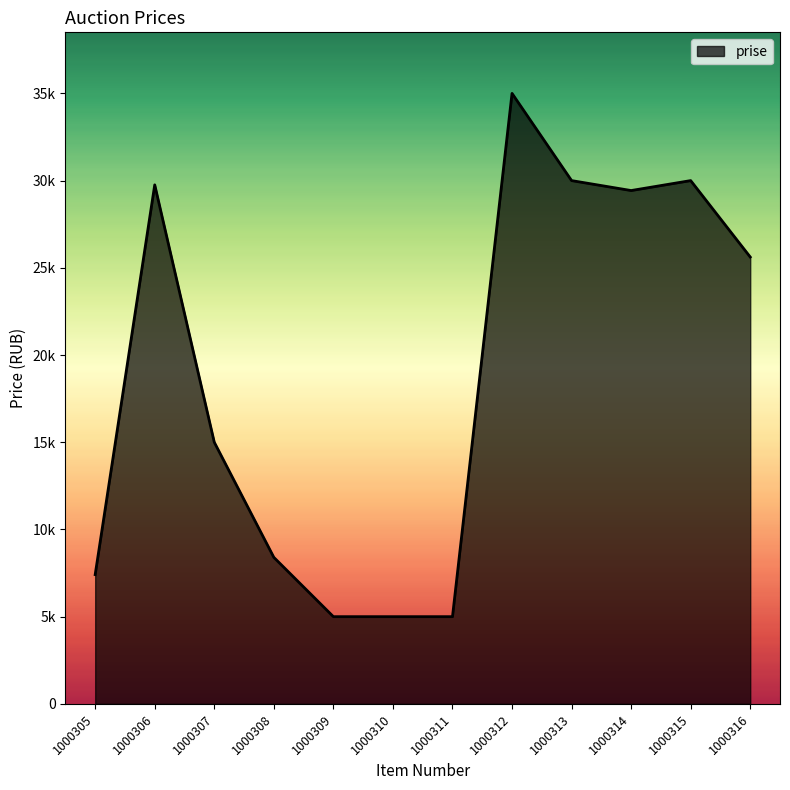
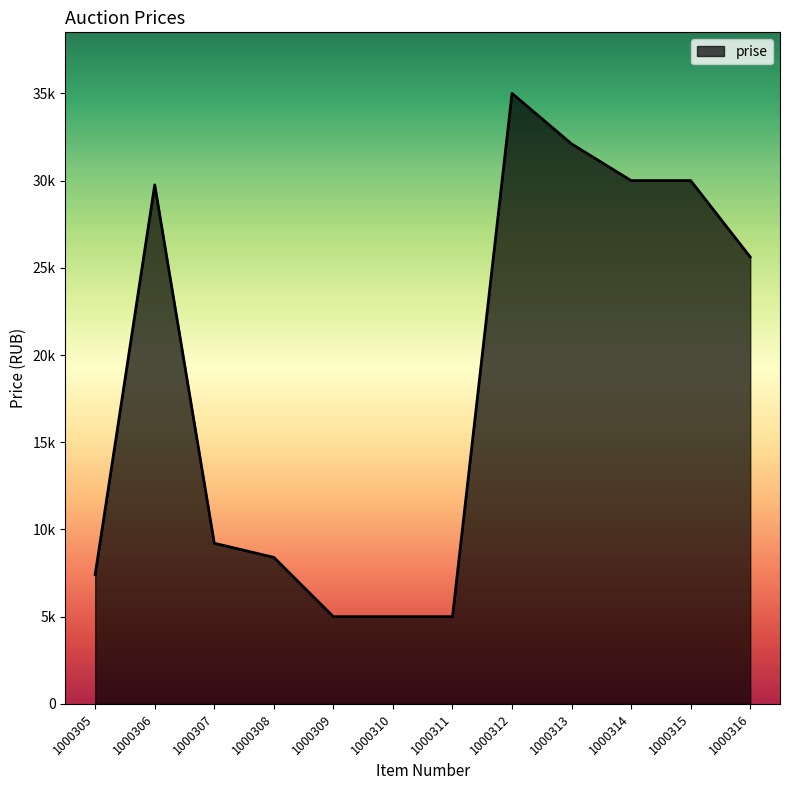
  {
    "1000305": 7400,
    "1000306": 29800,
-   "1000307": 15000,
+   "1000307": 9200,
    "1000308": 8400,
    "1000309": 5000,
    "1000310": 5000,
    "1000311": 5000,
    "1000312": 35000,
-   "1000313": 30000,
-   "1000314": 29400,
+   "1000313": 32100,
+   "1000314": 30000,
    "1000315": 30000,
    "1000316": 25600
  }
